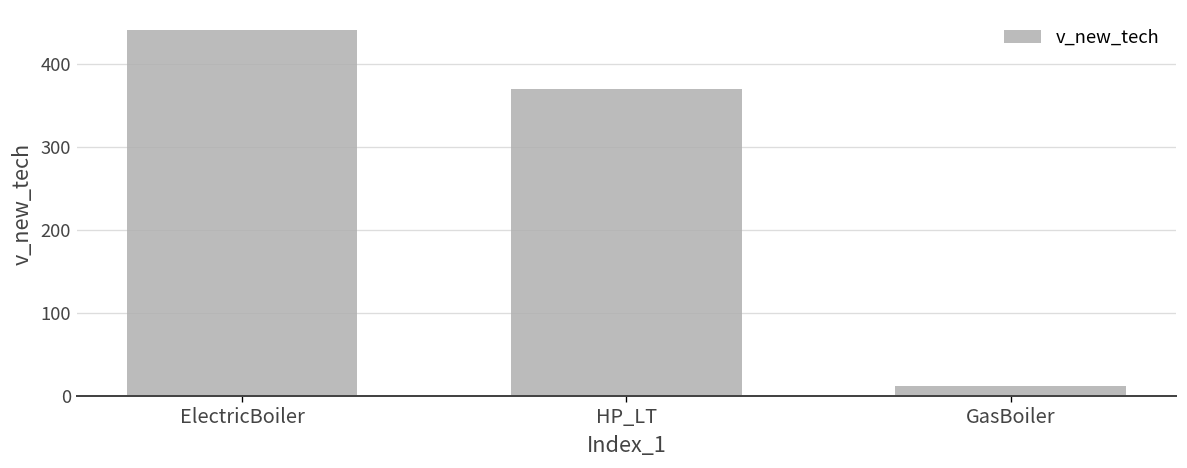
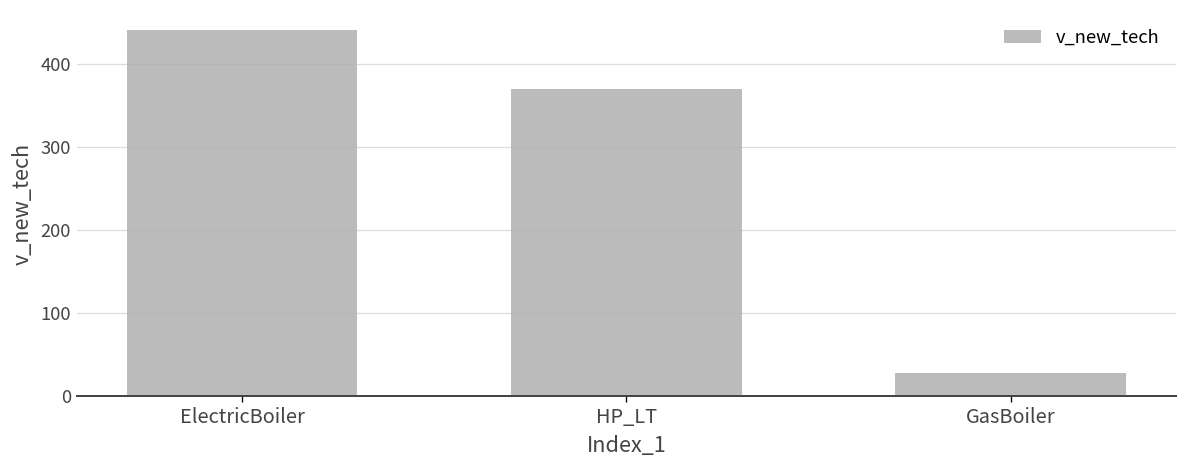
  {
    "ElectricBoiler": 440,
    "HP_LT": 370,
-   "GasBoiler": 10
+   "GasBoiler": 30
  }
